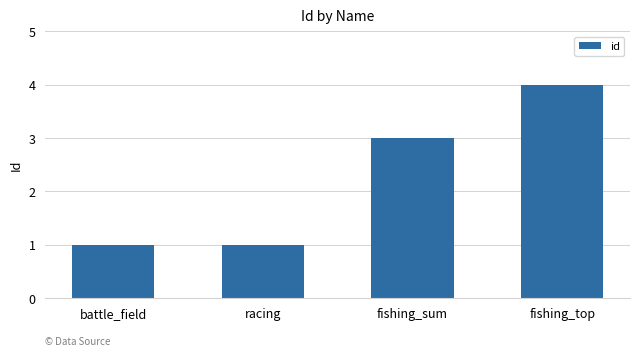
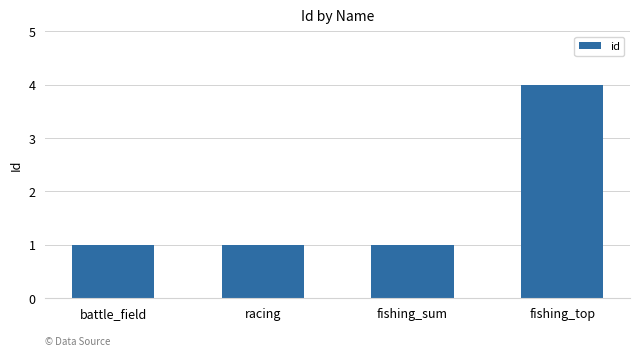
  {
    "battle_field": 1,
    "racing": 1,
-   "fishing_sum": 3,
+   "fishing_sum": 1,
    "fishing_top": 4
  }
